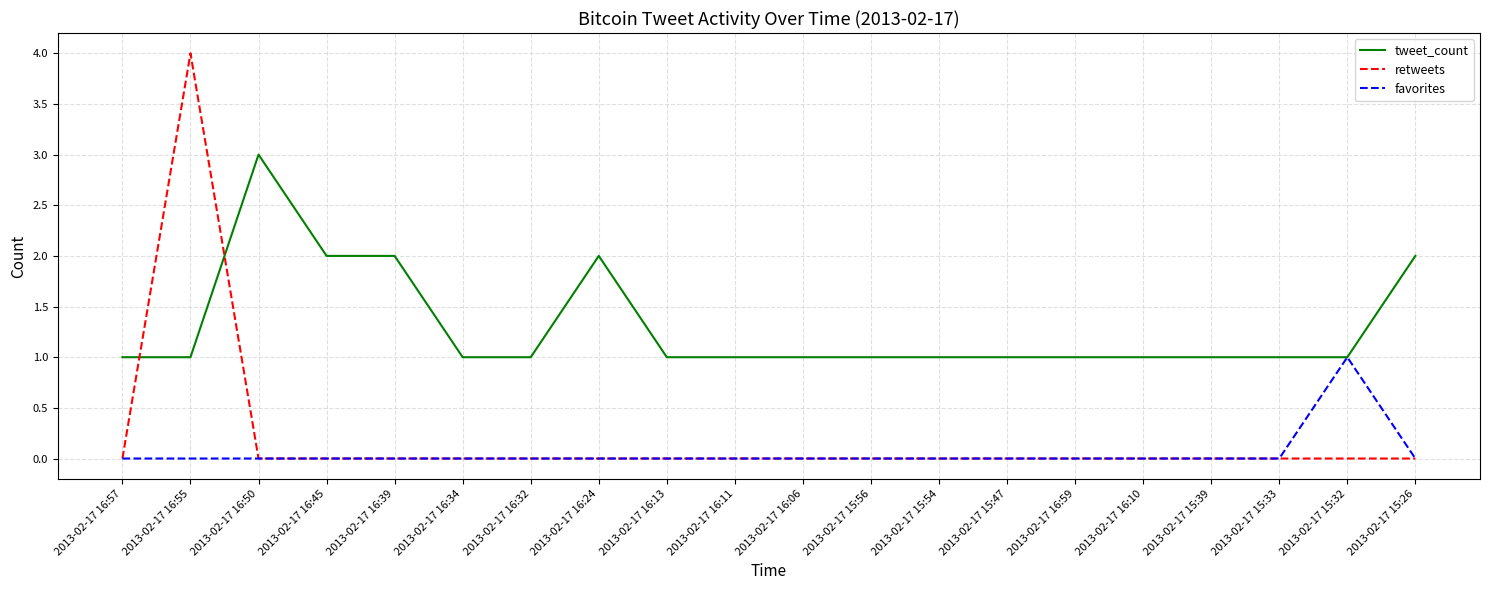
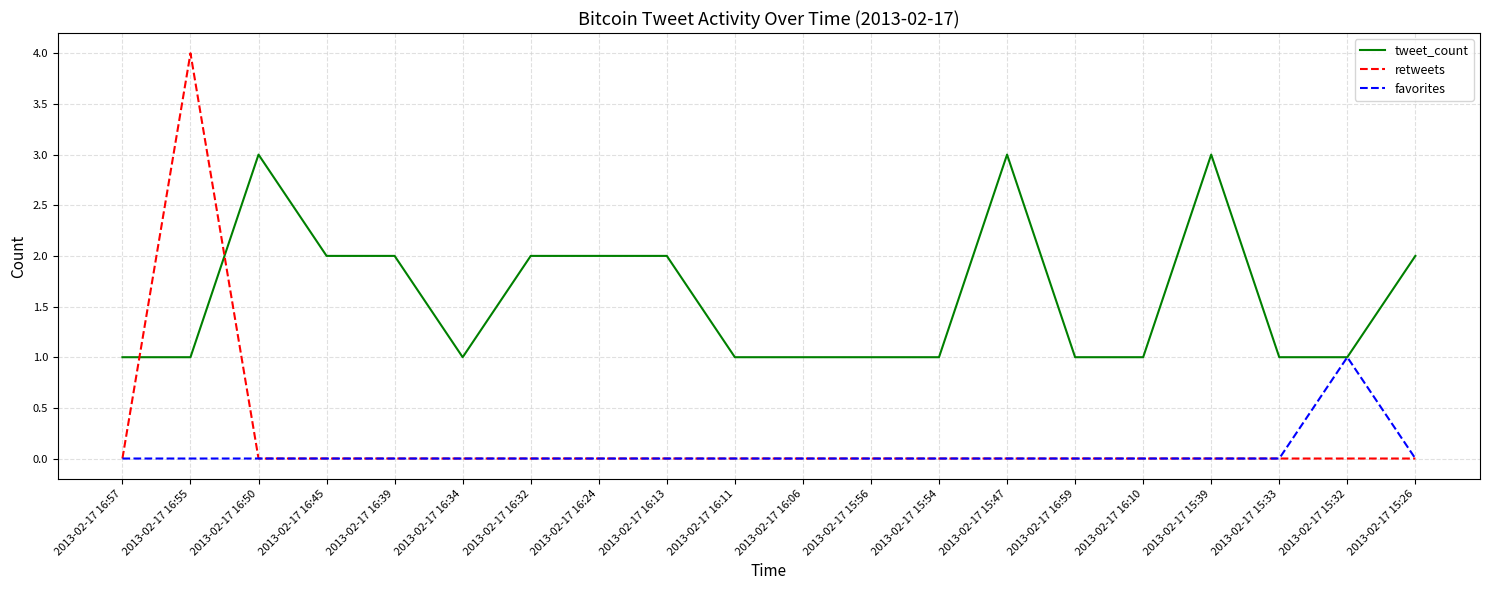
  {
    "tweet_count": {
      "2013-02-17 16:57": 1,
      "2013-02-17 16:55": 1,
      "2013-02-17 16:50": 3,
      "2013-02-17 16:45": 2,
      "2013-02-17 16:39": 2,
      "2013-02-17 16:34": 1,
-     "2013-02-17 16:32": 1,
+     "2013-02-17 16:32": 2,
      "2013-02-17 16:24": 2,
-     "2013-02-17 16:13": 1,
+     "2013-02-17 16:13": 2,
      "2013-02-17 16:11": 1,
      "2013-02-17 16:06": 1,
      "2013-02-17 15:56": 1,
      "2013-02-17 15:54": 1,
-     "2013-02-17 15:47": 1,
+     "2013-02-17 15:47": 3,
      "2013-02-17 16:59": 1,
      "2013-02-17 16:10": 1,
-     "2013-02-17 15:39": 1,
+     "2013-02-17 15:39": 3,
      "2013-02-17 15:33": 1,
      "2013-02-17 15:26": 2
    },
    "retweets": {
      "2013-02-17 16:55": 4,
      "2013-02-17 15:32": 0
    },
    "favorites": {
      "2013-02-17 16:55": 0
    }
  }
